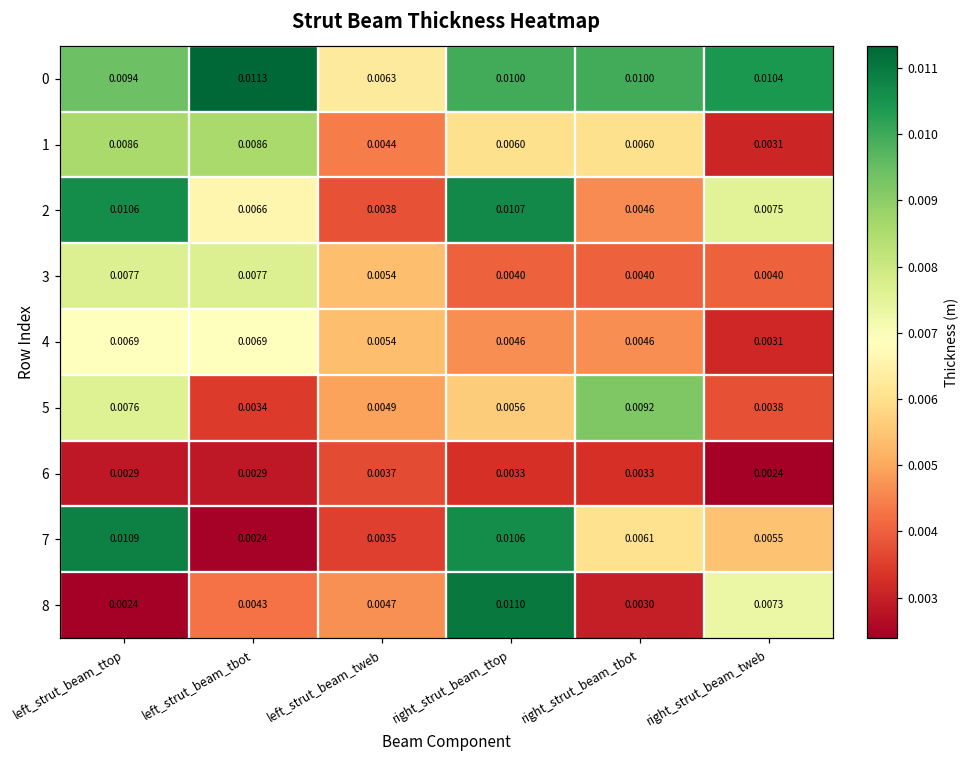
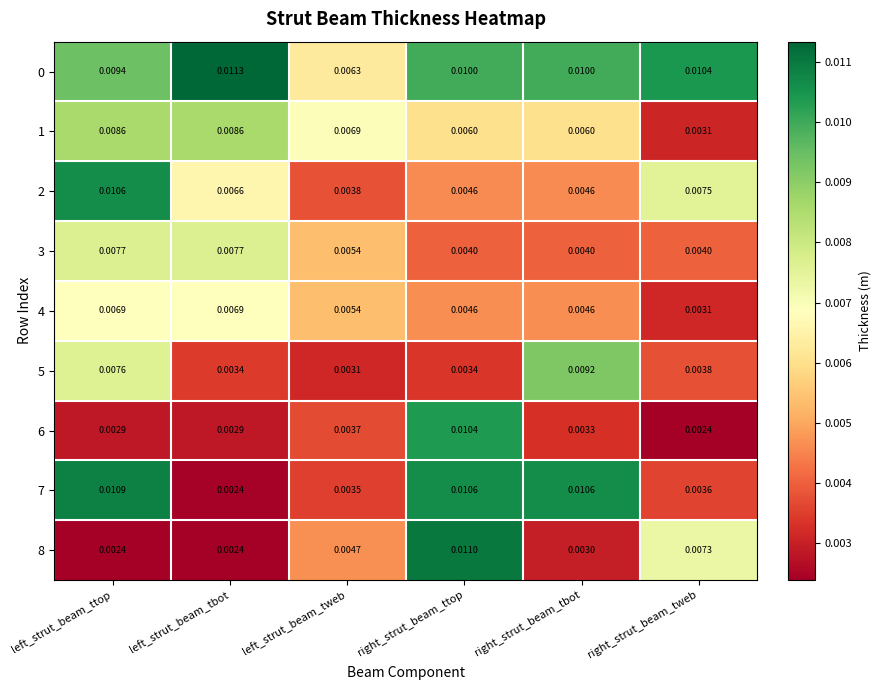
  {
    "0": {
      "left_strut_beam_ttop": 0.0094,
      "left_strut_beam_tbot": 0.0113,
      "left_strut_beam_tweb": 0.0063,
      "right_strut_beam_ttop": 0.0100,
      "right_strut_beam_tbot": 0.0100,
      "right_strut_beam_tweb": 0.0104
    },
    "1": {
      "left_strut_beam_ttop": 0.0086,
      "left_strut_beam_tbot": 0.0086,
-     "left_strut_beam_tweb": 0.0044,
+     "left_strut_beam_tweb": 0.0069,
      "right_strut_beam_ttop": 0.0060,
      "right_strut_beam_tbot": 0.0060,
      "right_strut_beam_tweb": 0.0031
    },
    "2": {
      "left_strut_beam_ttop": 0.0106,
      "left_strut_beam_tbot": 0.0066,
      "left_strut_beam_tweb": 0.0038,
-     "right_strut_beam_ttop": 0.0107,
+     "right_strut_beam_ttop": 0.0046,
      "right_strut_beam_tbot": 0.0046,
      "right_strut_beam_tweb": 0.0075
    },
    "3": {
      "left_strut_beam_ttop": 0.0077,
      "left_strut_beam_tbot": 0.0077,
      "left_strut_beam_tweb": 0.0054,
      "right_strut_beam_ttop": 0.0040,
      "right_strut_beam_tbot": 0.0040,
      "right_strut_beam_tweb": 0.0040
    },
    "4": {
      "left_strut_beam_ttop": 0.0069,
      "left_strut_beam_tbot": 0.0069,
      "left_strut_beam_tweb": 0.0054,
      "right_strut_beam_ttop": 0.0046,
      "right_strut_beam_tbot": 0.0046,
      "right_strut_beam_tweb": 0.0031
    },
    "5": {
      "left_strut_beam_ttop": 0.0076,
      "left_strut_beam_tbot": 0.0034,
-     "left_strut_beam_tweb": 0.0049,
-     "right_strut_beam_ttop": 0.0056,
+     "left_strut_beam_tweb": 0.0031,
+     "right_strut_beam_ttop": 0.0034,
      "right_strut_beam_tbot": 0.0092,
      "right_strut_beam_tweb": 0.0038
    },
    "6": {
      "left_strut_beam_ttop": 0.0029,
      "left_strut_beam_tbot": 0.0029,
      "left_strut_beam_tweb": 0.0037,
-     "right_strut_beam_ttop": 0.0033,
+     "right_strut_beam_ttop": 0.0104,
      "right_strut_beam_tbot": 0.0033,
      "right_strut_beam_tweb": 0.0024
    },
    "7": {
      "left_strut_beam_ttop": 0.0109,
      "left_strut_beam_tbot": 0.0024,
      "left_strut_beam_tweb": 0.0035,
      "right_strut_beam_ttop": 0.0106,
-     "right_strut_beam_tbot": 0.0061,
-     "right_strut_beam_tweb": 0.0055
+     "right_strut_beam_tbot": 0.0106,
+     "right_strut_beam_tweb": 0.0036
    },
    "8": {
      "left_strut_beam_ttop": 0.0024,
-     "left_strut_beam_tbot": 0.0043,
+     "left_strut_beam_tbot": 0.0024,
      "left_strut_beam_tweb": 0.0047,
      "right_strut_beam_ttop": 0.0110,
      "right_strut_beam_tbot": 0.0030,
      "right_strut_beam_tweb": 0.0073
    }
  }
